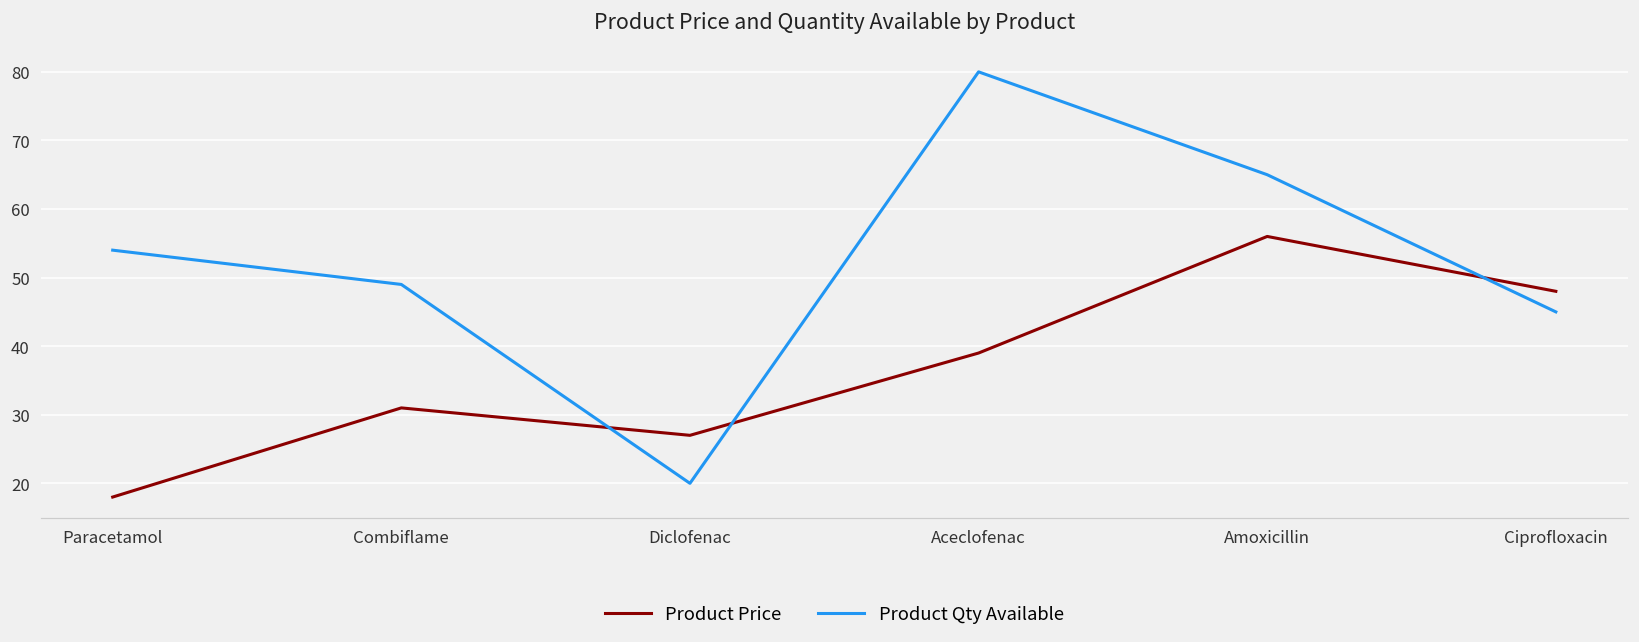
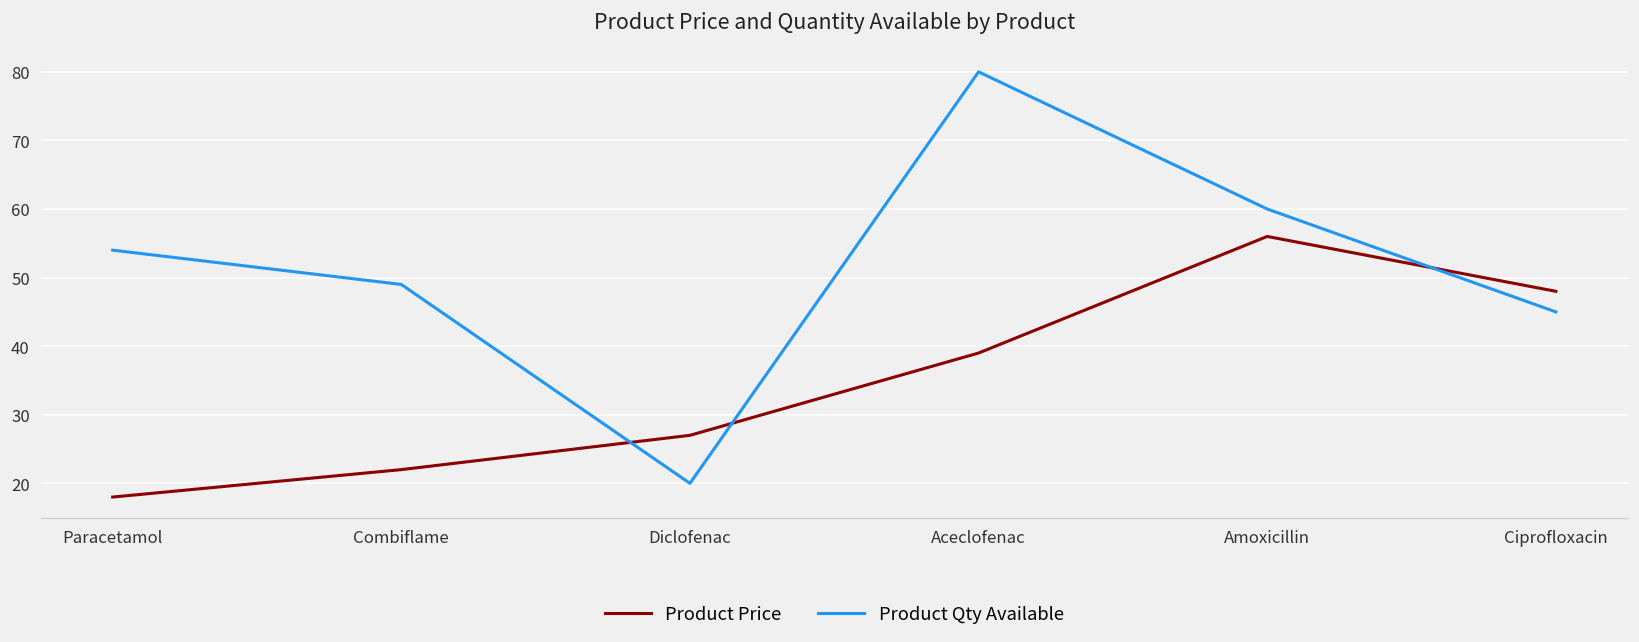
  {
    "Product Price": {
      "Paracetamol": 18,
-     "Combiflame": 31,
+     "Combiflame": 22,
      "Diclofenac": 27,
      "Aceclofenac": 39,
      "Amoxicillin": 56,
      "Ciprofloxacin": 48
    },
    "Product Qty Available": {
      "Paracetamol": 54,
      "Combiflame": 49,
      "Diclofenac": 20,
      "Aceclofenac": 80,
-     "Amoxicillin": 65,
+     "Amoxicillin": 60,
      "Ciprofloxacin": 45
    }
  }
